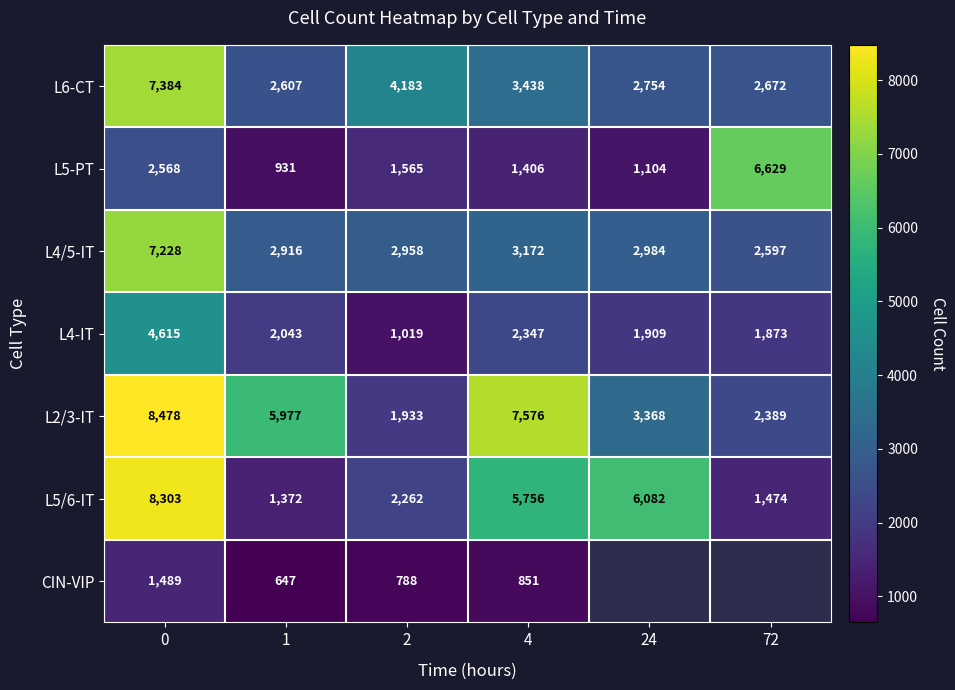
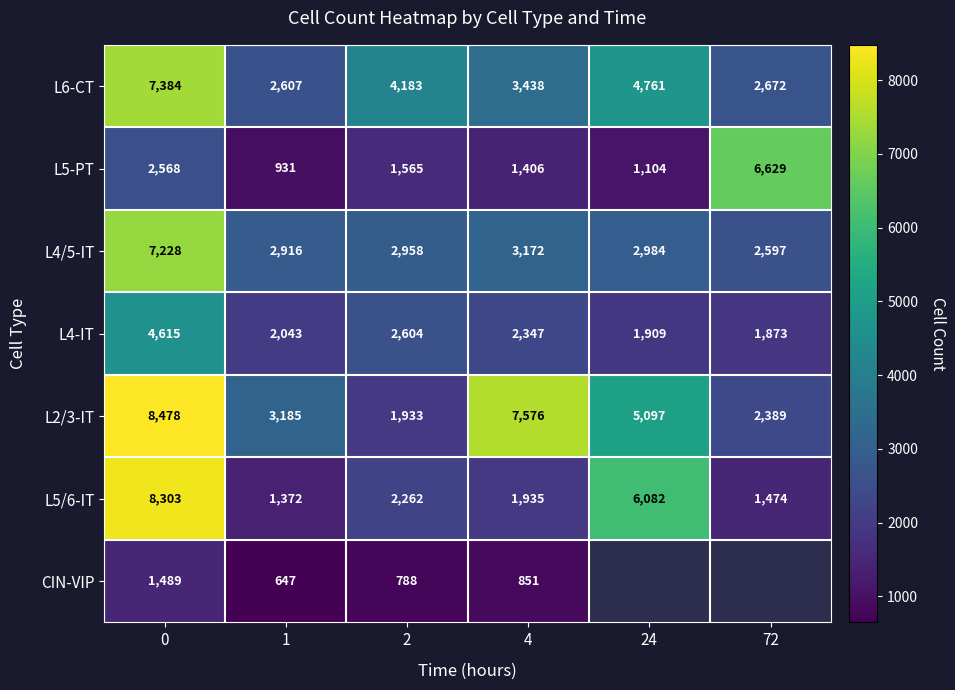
  {
    "L6-CT": {
      "0": "7,384",
      "1": "2,607",
      "2": "4,183",
      "4": "3,438",
-     "24": "2,754",
+     "24": "4,761",
      "72": "2,672"
    },
    "L5-PT": {
      "0": "2,568",
      "1": "931",
      "2": "1,565",
      "4": "1,406",
      "24": "1,104",
      "72": "6,629"
    },
    "L4/5-IT": {
      "0": "7,228",
      "1": "2,916",
      "2": "2,958",
      "4": "3,172",
      "24": "2,984",
      "72": "2,597"
    },
    "L4-IT": {
      "0": "4,615",
      "1": "2,043",
-     "2": "1,019",
+     "2": "2,604",
      "4": "2,347",
      "24": "1,909",
      "72": "1,873"
    },
    "L2/3-IT": {
      "0": "8,478",
-     "1": "5,977",
+     "1": "3,185",
      "2": "1,933",
      "4": "7,576",
-     "24": "3,368",
+     "24": "5,097",
      "72": "2,389"
    },
    "L5/6-IT": {
      "0": "8,303",
      "1": "1,372",
      "2": "2,262",
-     "4": "5,756",
+     "4": "1,935",
      "24": "6,082",
      "72": "1,474"
    },
    "CIN-VIP": {
      "0": "1,489",
      "1": "647",
      "2": "788",
      "4": "851"
    }
  }
